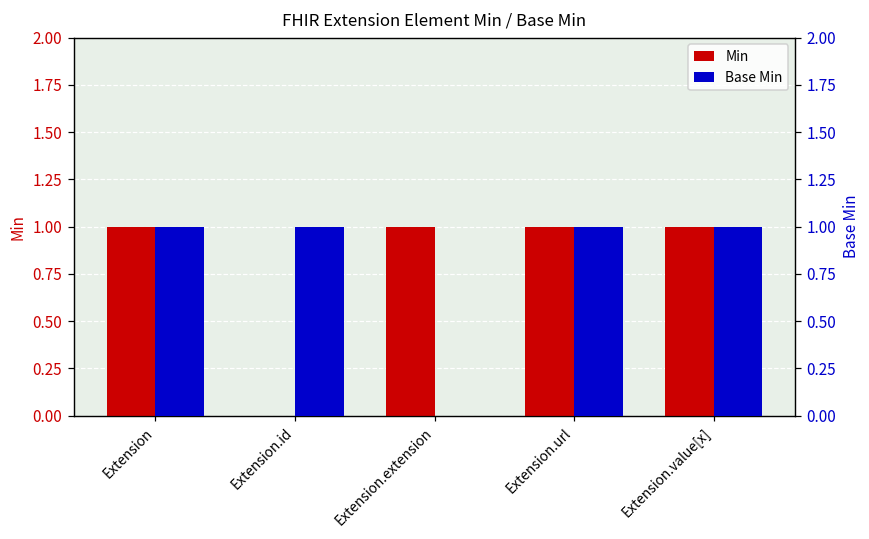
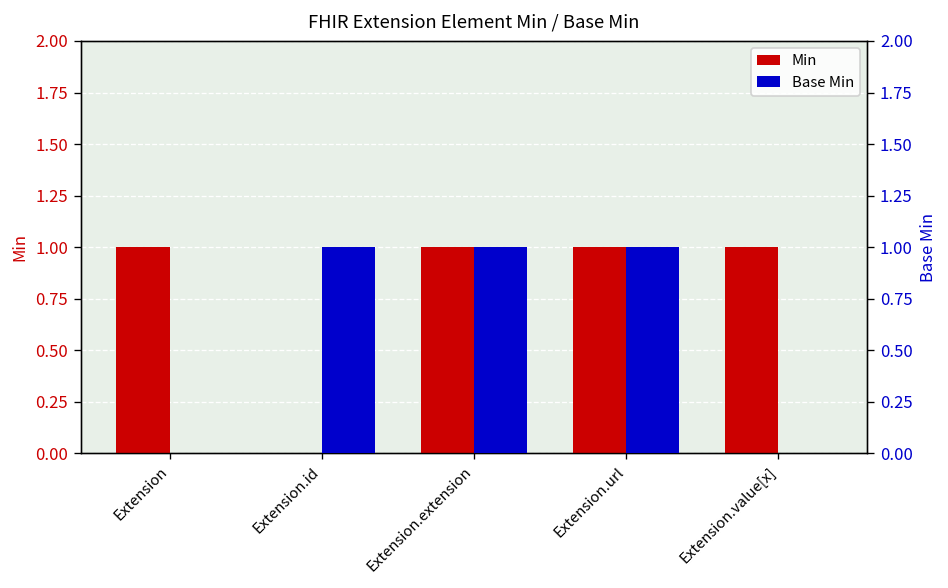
  {
    "Min": {
      "Extension": 1.00,
      "Extension.id": 0.00,
      "Extension.extension": 1.00,
      "Extension.url": 1.00,
      "Extension.value[x]": 1.00
    },
    "Base Min": {
-     "Extension": 1,
+     "Extension": 0,
      "Extension.id": 1,
-     "Extension.extension": 0,
+     "Extension.extension": 1,
      "Extension.url": 1,
-     "Extension.value[x]": 1
+     "Extension.value[x]": 0
    }
  }
